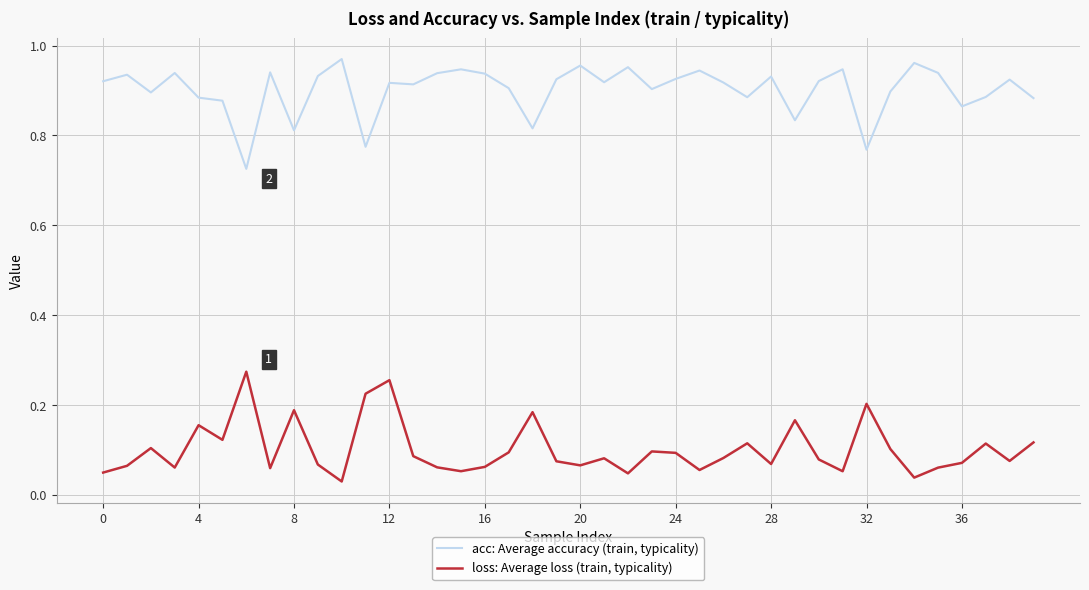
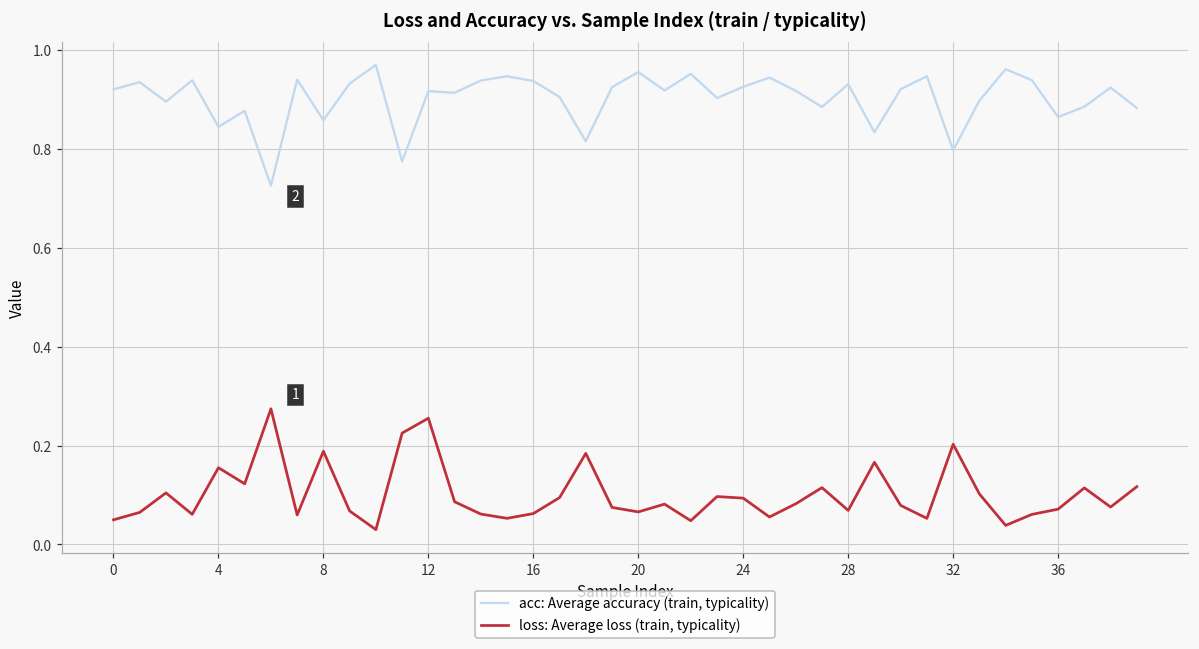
  {
    "acc: Average accuracy (train, typicality)": {
      "0": 0.92,
-     "4": 0.88,
-     "8": 0.81,
+     "4": 0.84,
+     "8": 0.86,
      "12": 0.92,
      "16": 0.94,
      "20": 0.96,
      "24": 0.93,
      "28": 0.93,
-     "32": 0.77,
+     "32": 0.80,
      "36": 0.86
    },
    "loss: Average loss (train, typicality)": {
      "0": 0.05,
      "4": 0.16,
      "8": 0.19,
      "12": 0.26,
      "16": 0.06,
      "20": 0.07,
      "24": 0.09,
      "28": 0.07,
      "32": 0.20,
      "36": 0.07
    }
  }
